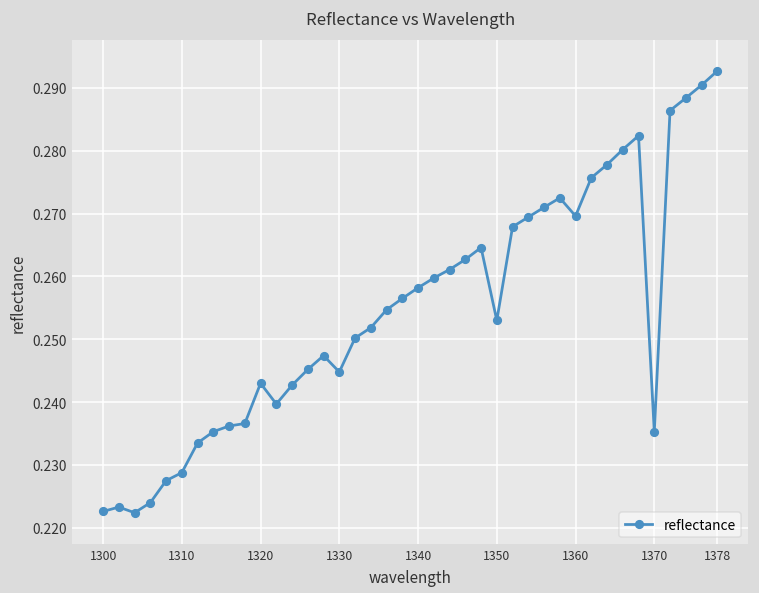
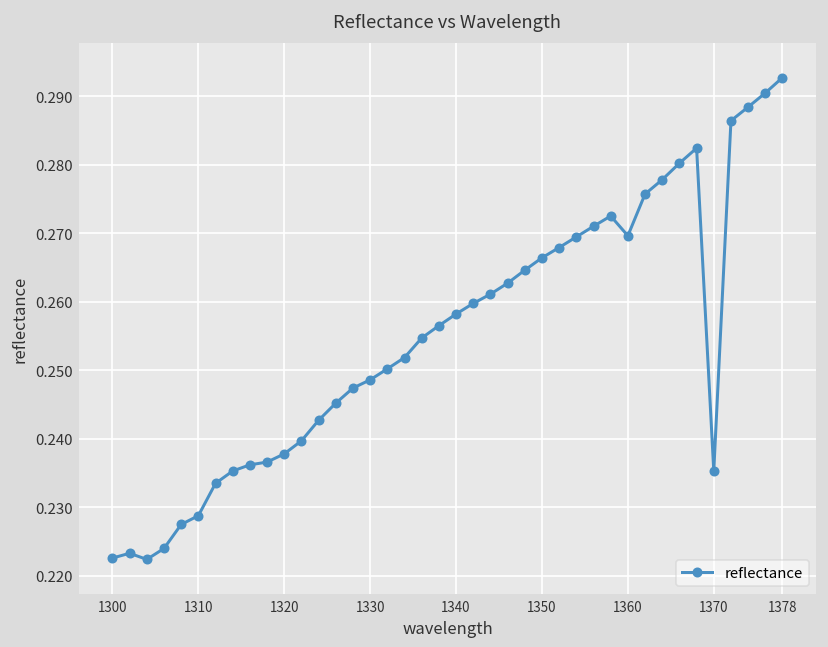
  {
    "1300": 0.223,
    "1310": 0.229,
-   "1320": 0.243,
-   "1330": 0.245,
+   "1320": 0.238,
+   "1330": 0.249,
    "1340": 0.258,
-   "1350": 0.253,
+   "1350": 0.266,
    "1360": 0.270,
    "1370": 0.235,
    "1378": 0.293
  }
